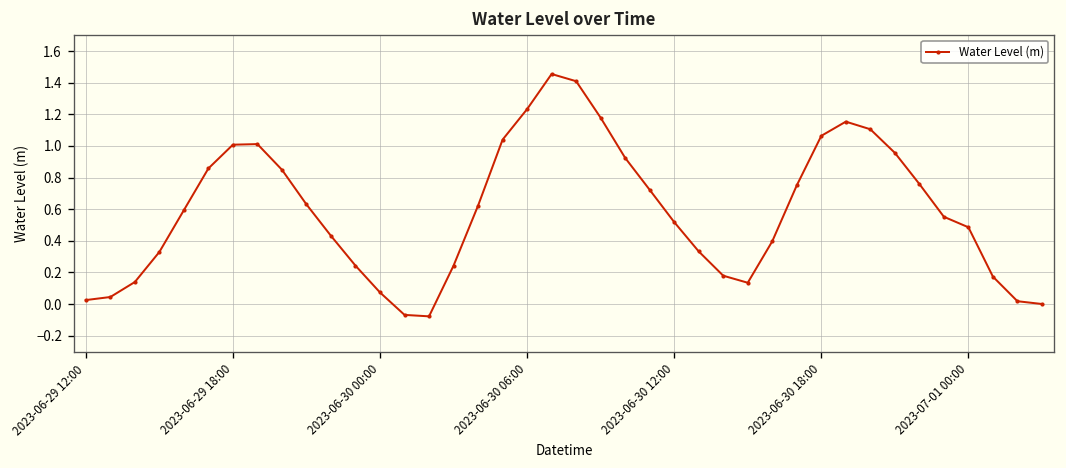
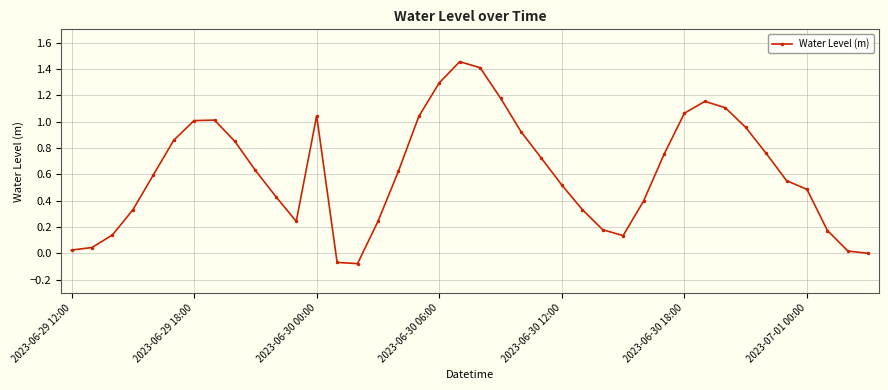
  {
    "2023-06-29 12:00": 0.03,
    "2023-06-29 18:00": 1.01,
-   "2023-06-30 00:00": 0.07,
-   "2023-06-30 06:00": 1.23,
+   "2023-06-30 00:00": 1.04,
+   "2023-06-30 06:00": 1.29,
    "2023-06-30 12:00": 0.52,
    "2023-06-30 18:00": 1.06,
    "2023-07-01 00:00": 0.49
  }
